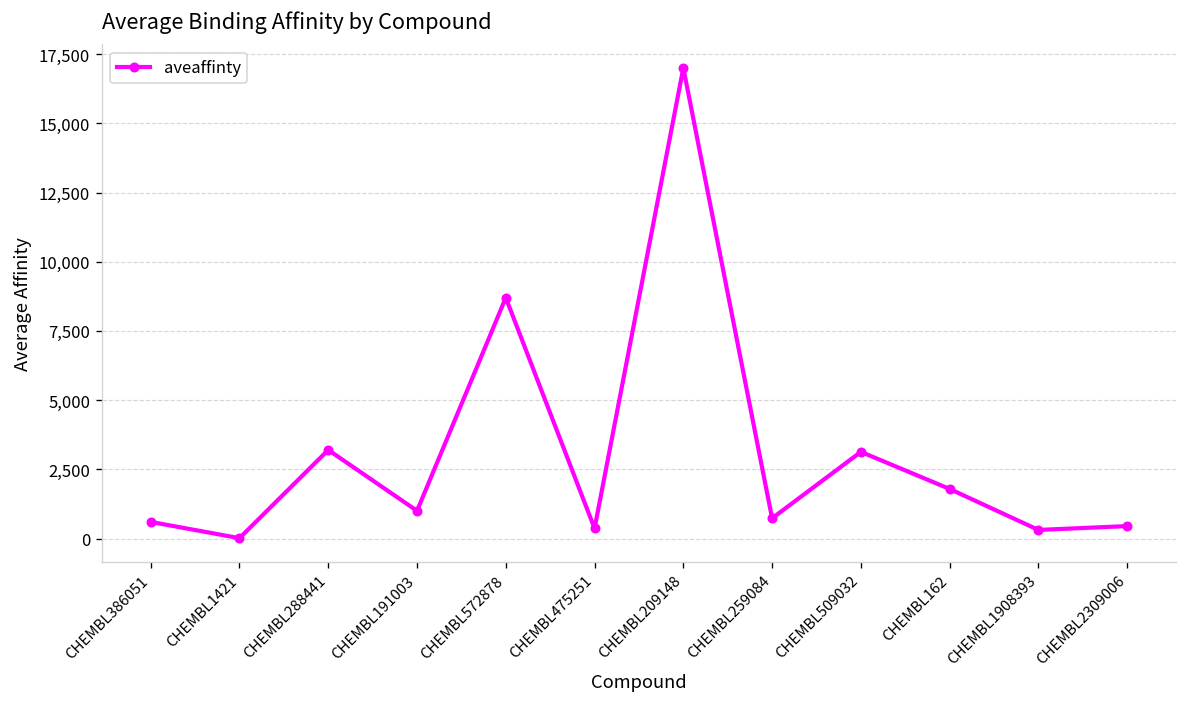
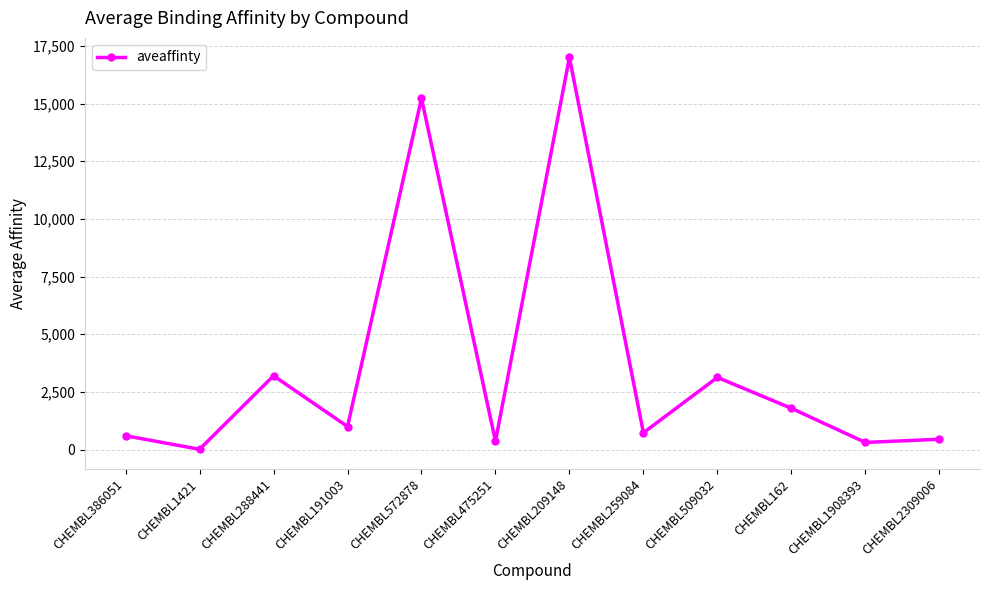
  {
    "CHEMBL386051": "600",
    "CHEMBL1421": "0",
    "CHEMBL288441": "3,200",
    "CHEMBL191003": "1,000",
-   "CHEMBL572878": "8,700",
+   "CHEMBL572878": "15,200",
    "CHEMBL475251": "400",
    "CHEMBL209148": "17,000",
    "CHEMBL259084": "700",
    "CHEMBL509032": "3,100",
    "CHEMBL162": "1,800",
    "CHEMBL1908393": "300",
    "CHEMBL2309006": "400"
  }
